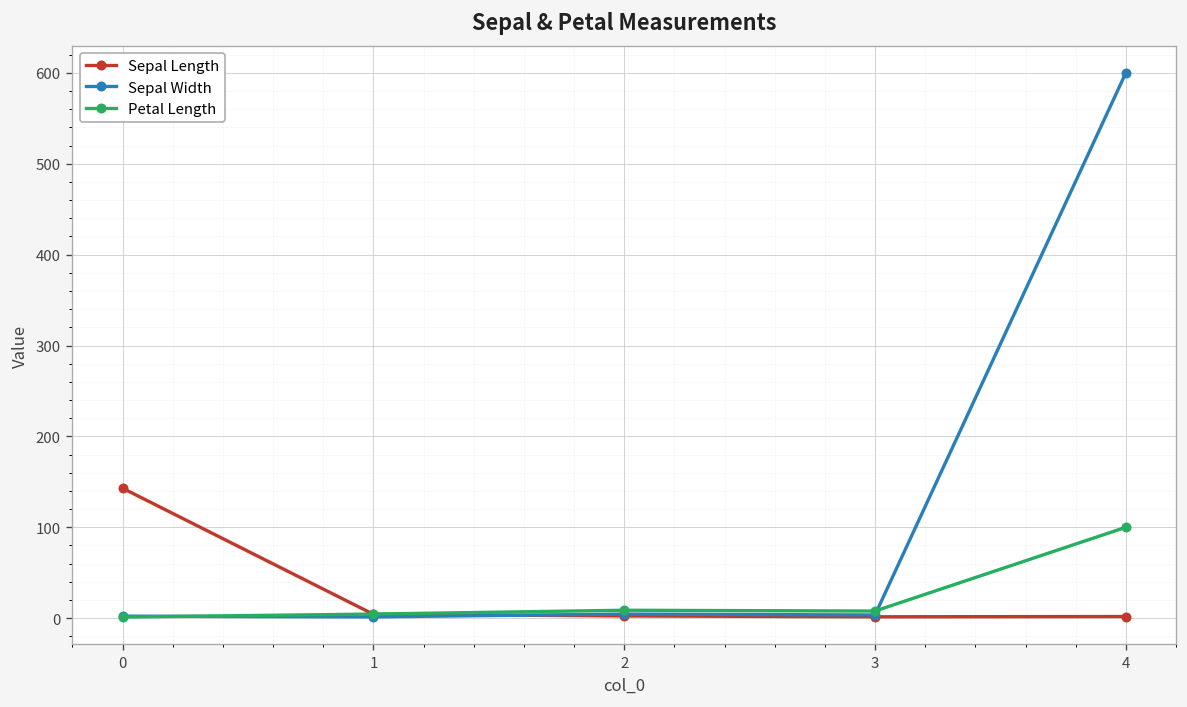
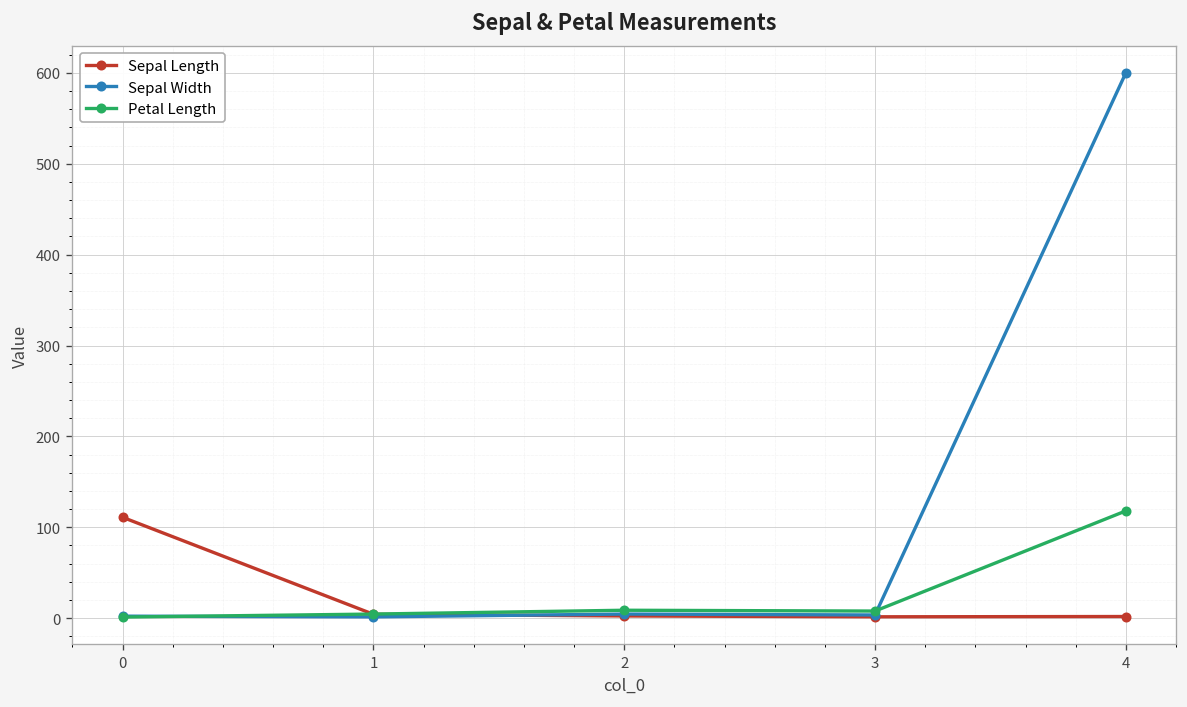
  {
    "Sepal Length": {
-     "0": 140,
+     "0": 110,
      "4": 0
    },
    "Sepal Width": {
      "4": 600
    },
    "Petal Length": {
      "2": 10,
      "3": 10,
-     "4": 100
+     "4": 120
    }
  }
